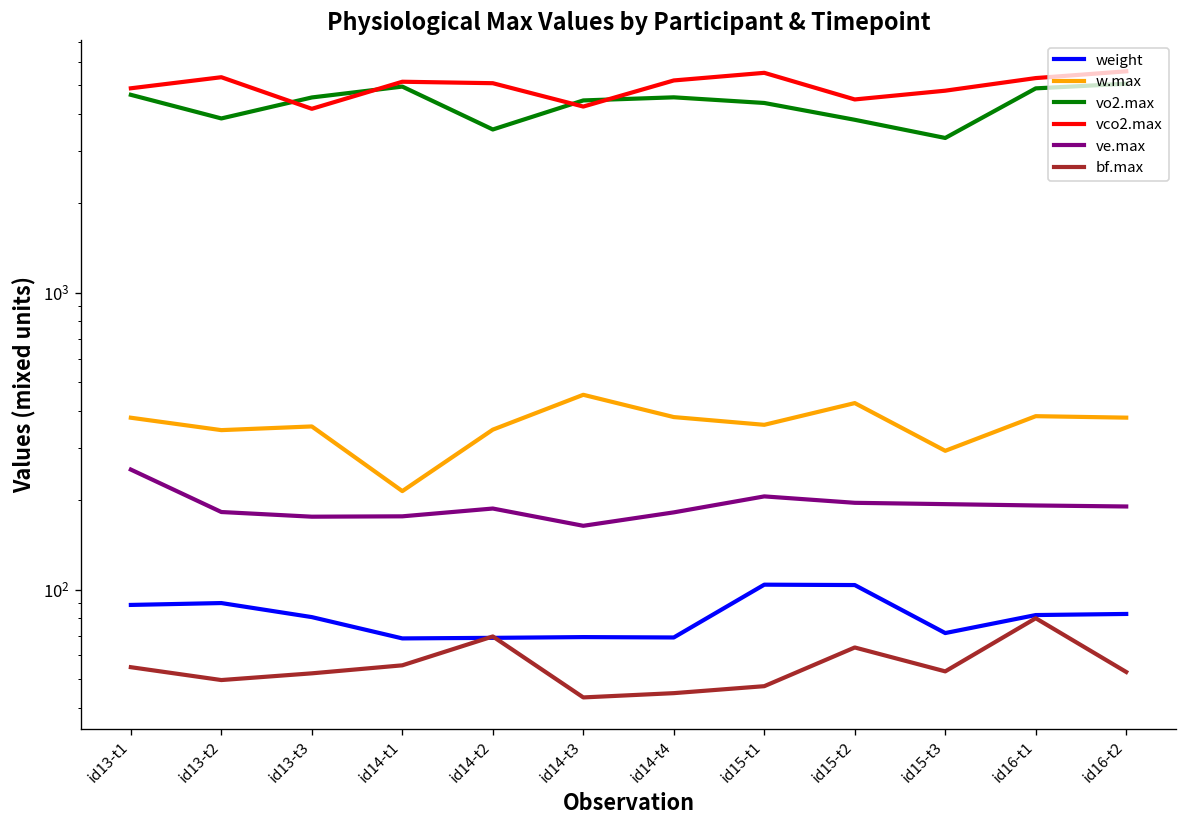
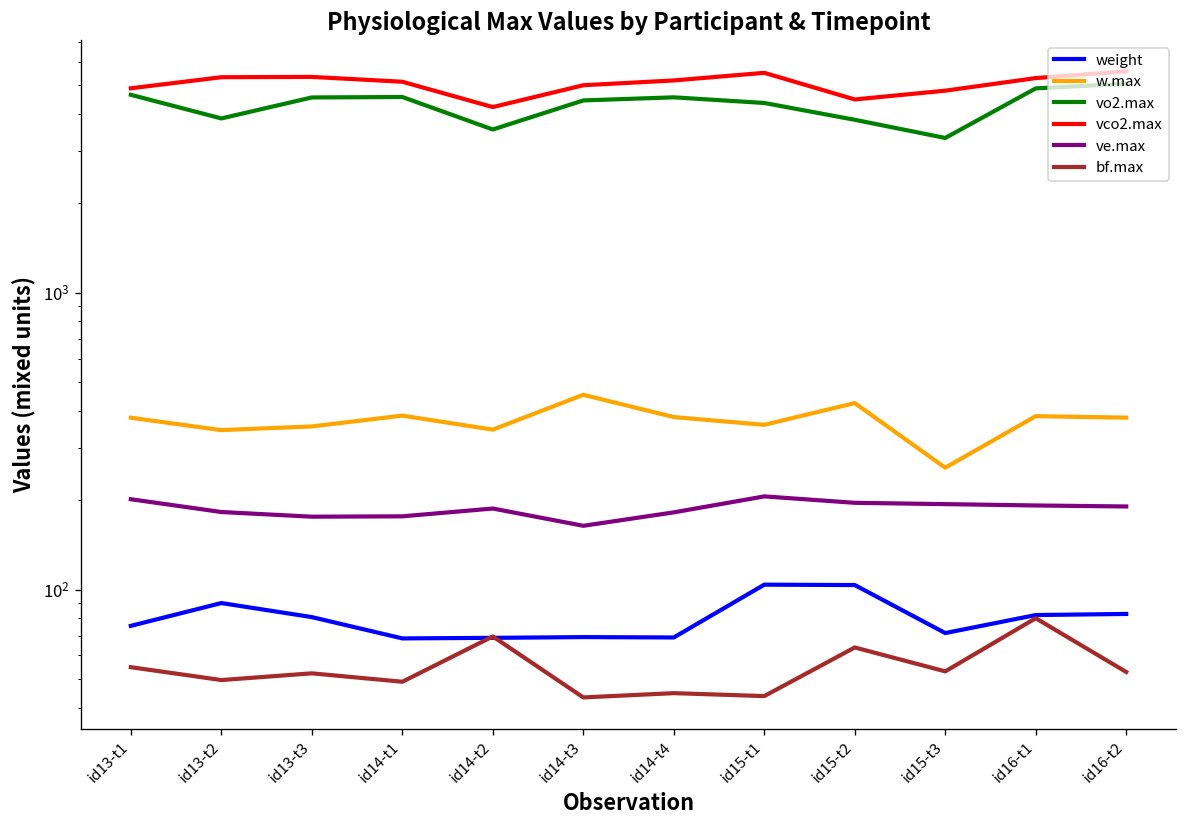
  {
    "weight": {
-     "id13-t1": 89,
+     "id13-t1": 76,
      "id13-t2": 90,
      "id13-t3": 81,
      "id14-t1": 69,
      "id14-t3": 69,
      "id14-t4": 69,
      "id15-t1": 104,
      "id15-t2": 104,
      "id15-t3": 71,
      "id16-t1": 82,
      "id16-t2": 83
    },
    "w.max": {
      "id13-t1": 380,
      "id13-t2": 340,
      "id13-t3": 350,
-     "id14-t1": 210,
+     "id14-t1": 390,
      "id14-t2": 350,
      "id14-t3": 450,
      "id14-t4": 380,
      "id15-t1": 360,
      "id15-t2": 420,
-     "id15-t3": 290,
+     "id15-t3": 260,
      "id16-t1": 380,
      "id16-t2": 380
    },
    "vo2.max": {
      "id13-t1": 4600,
      "id13-t2": 3900,
      "id13-t3": 4500,
-     "id14-t1": 4900,
+     "id14-t1": 4600,
      "id14-t2": 3500,
      "id14-t3": 4400,
      "id14-t4": 4500,
      "id15-t1": 4400,
      "id15-t2": 3800,
      "id15-t3": 3300,
      "id16-t1": 4900
    },
    "vco2.max": {
      "id13-t1": 4900,
      "id13-t2": 5300,
-     "id13-t3": 4200,
+     "id13-t3": 5300,
      "id14-t1": 5100,
-     "id14-t2": 5100,
-     "id14-t3": 4200,
+     "id14-t2": 4200,
+     "id14-t3": 5000,
      "id14-t4": 5200,
      "id15-t1": 5500,
      "id15-t2": 4500,
      "id15-t3": 4800,
      "id16-t1": 5300
    },
    "ve.max": {
-     "id13-t1": 250,
+     "id13-t1": 200,
      "id13-t2": 180,
      "id13-t3": 180,
      "id14-t1": 180,
      "id14-t2": 190,
      "id14-t3": 160,
      "id14-t4": 180,
      "id15-t1": 210,
      "id15-t2": 200,
      "id15-t3": 190,
      "id16-t1": 190,
      "id16-t2": 190
    },
    "bf.max": {
      "id13-t1": 55,
      "id13-t2": 50,
      "id13-t3": 52,
-     "id14-t1": 56,
+     "id14-t1": 49,
      "id14-t3": 43,
      "id14-t4": 45,
-     "id15-t1": 47,
+     "id15-t1": 44,
      "id15-t2": 64,
      "id15-t3": 53,
      "id16-t1": 80,
      "id16-t2": 53
    }
  }
